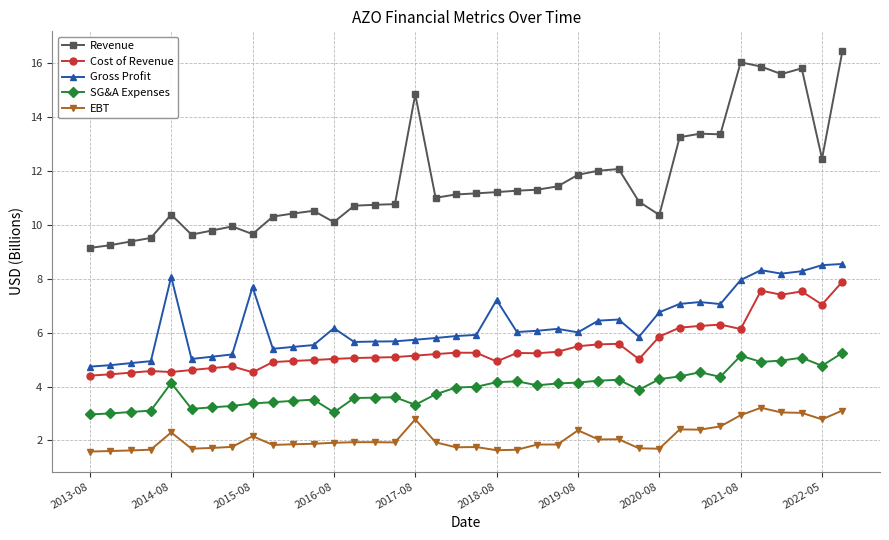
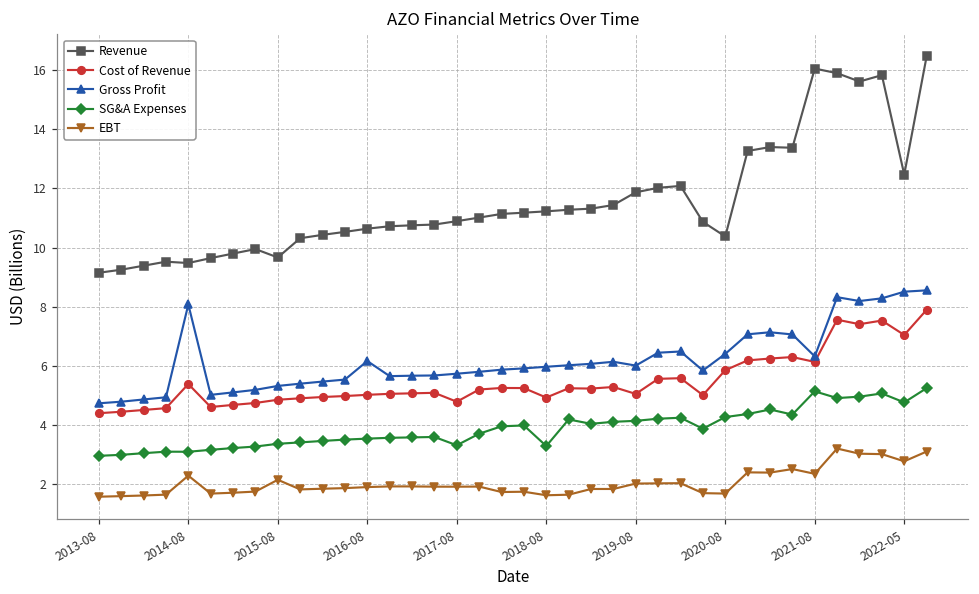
  {
    "Revenue": {
      "2013-08": 9.1,
-     "2014-08": 10.4,
+     "2014-08": 9.5,
      "2015-08": 9.7,
-     "2016-08": 10.1,
-     "2017-08": 14.9,
+     "2016-08": 10.6,
+     "2017-08": 10.9,
      "2018-08": 11.2,
      "2019-08": 11.9,
      "2020-08": 10.4,
      "2021-08": 16.0,
      "2022-05": 12.5
    },
    "Cost of Revenue": {
      "2013-08": 4.4,
-     "2014-08": 4.5,
-     "2015-08": 4.5,
+     "2014-08": 5.4,
+     "2015-08": 4.9,
      "2016-08": 5.0,
-     "2017-08": 5.1,
+     "2017-08": 4.8,
      "2018-08": 4.9,
-     "2019-08": 5.5,
+     "2019-08": 5.1,
      "2020-08": 5.9,
      "2021-08": 6.1,
      "2022-05": 7.0
    },
    "Gross Profit": {
      "2013-08": 4.7,
      "2014-08": 8.1,
-     "2015-08": 7.7,
+     "2015-08": 5.3,
      "2016-08": 6.2,
      "2017-08": 5.7,
-     "2018-08": 7.2,
+     "2018-08": 6.0,
      "2019-08": 6.0,
-     "2020-08": 6.8,
-     "2021-08": 8.0,
+     "2020-08": 6.4,
+     "2021-08": 6.3,
      "2022-05": 8.5
    },
    "SG&A Expenses": {
      "2013-08": 3.0,
-     "2014-08": 4.1,
+     "2014-08": 3.1,
      "2015-08": 3.4,
-     "2016-08": 3.0,
+     "2016-08": 3.5,
      "2017-08": 3.3,
-     "2018-08": 4.2,
+     "2018-08": 3.3,
      "2019-08": 4.1,
      "2020-08": 4.3,
      "2021-08": 5.1,
      "2022-05": 4.8
    },
    "EBT": {
      "2013-08": 1.6,
      "2014-08": 2.3,
      "2015-08": 2.2,
      "2016-08": 1.9,
-     "2017-08": 2.8,
+     "2017-08": 1.9,
      "2018-08": 1.6,
-     "2019-08": 2.4,
+     "2019-08": 2.0,
      "2020-08": 1.7,
-     "2021-08": 2.9,
+     "2021-08": 2.4,
      "2022-05": 2.8
    }
  }
